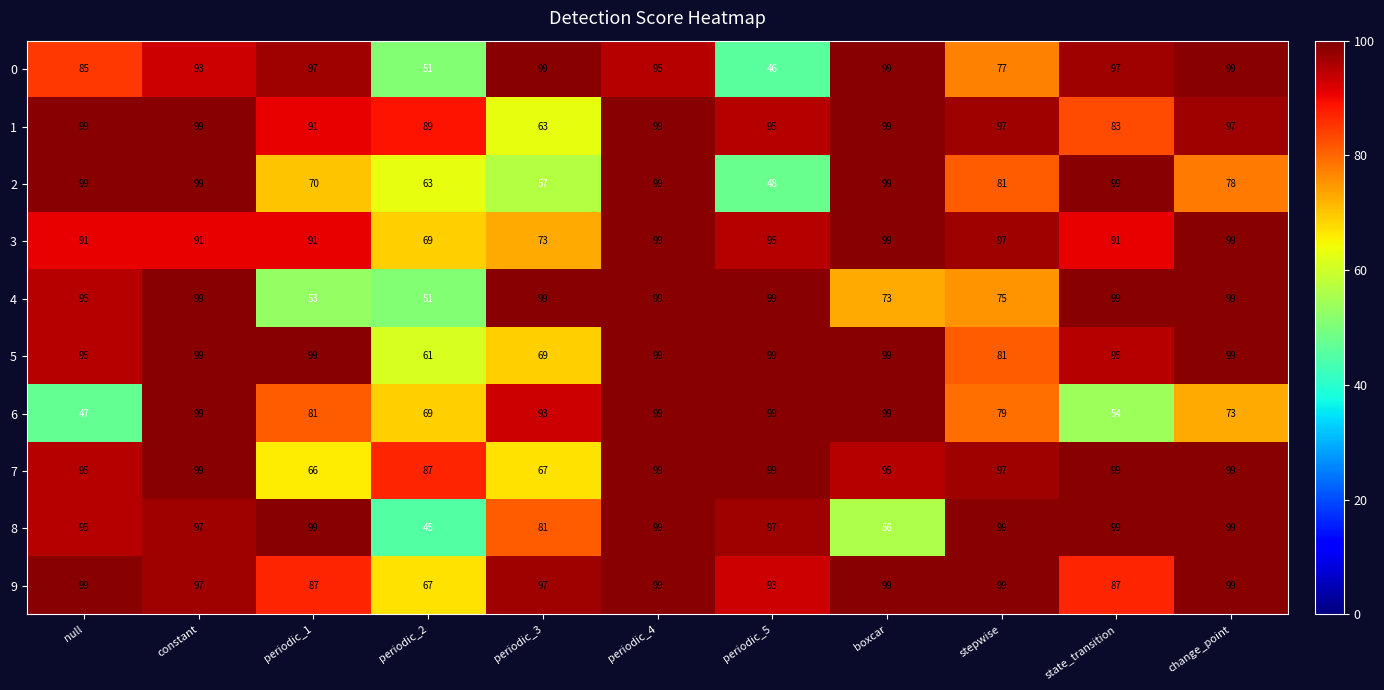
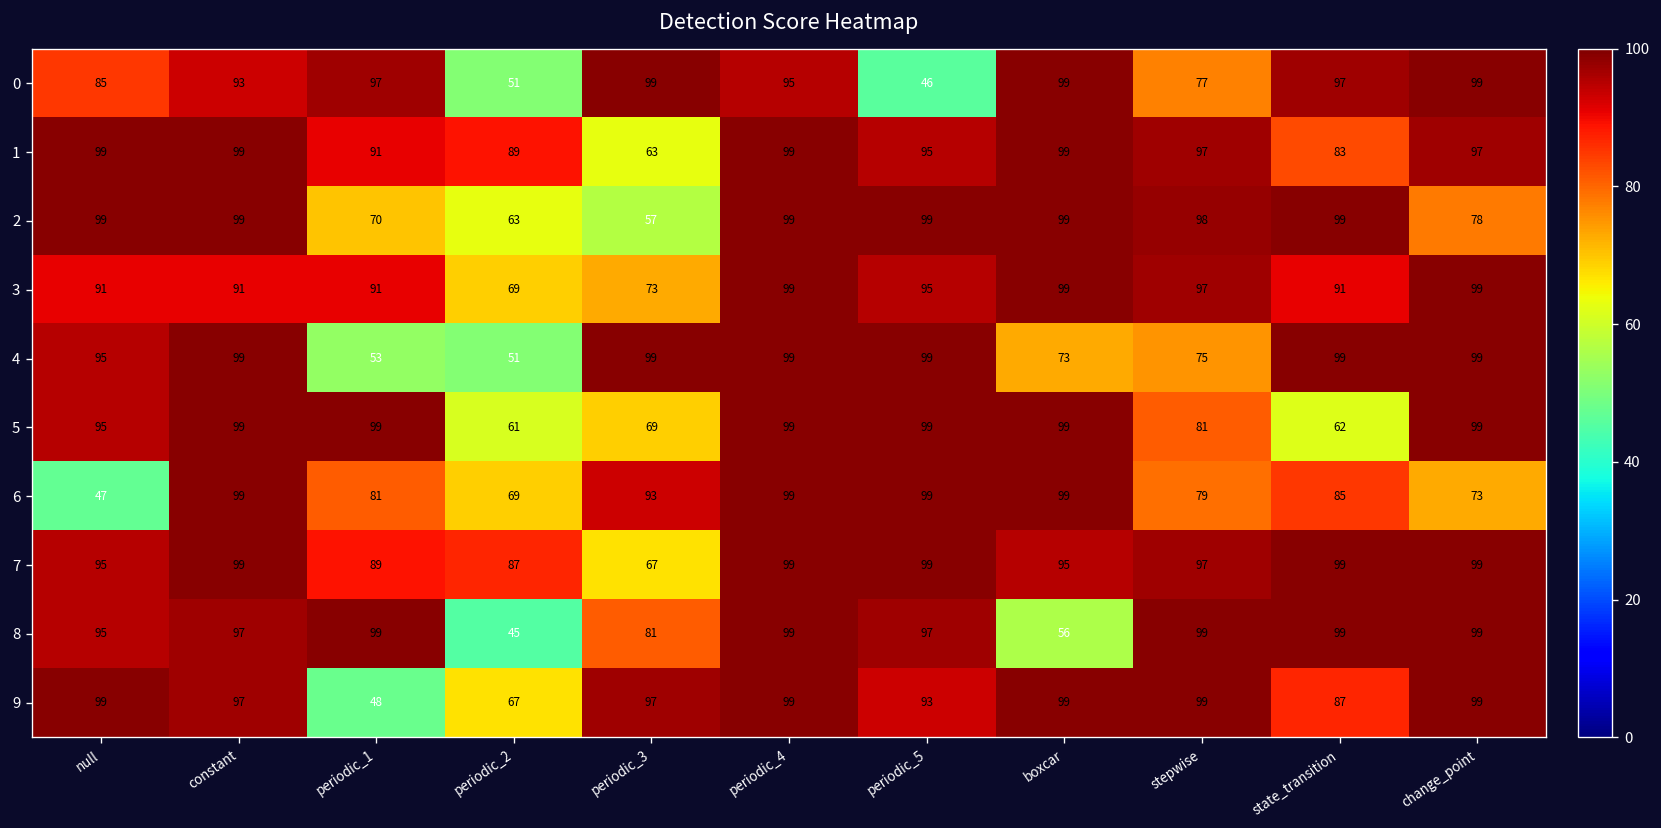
  {
    "0": {
      "null": 85,
      "constant": 93,
      "periodic_1": 97,
      "periodic_2": 51,
      "periodic_3": 99,
      "periodic_4": 95,
      "periodic_5": 46,
      "boxcar": 99,
      "stepwise": 77,
      "state_transition": 97,
      "change_point": 99
    },
    "1": {
      "null": 99,
      "constant": 99,
      "periodic_1": 91,
      "periodic_2": 89,
      "periodic_3": 63,
      "periodic_4": 99,
      "periodic_5": 95,
      "boxcar": 99,
      "stepwise": 97,
      "state_transition": 83,
      "change_point": 97
    },
    "2": {
      "null": 99,
      "constant": 99,
      "periodic_1": 70,
      "periodic_2": 63,
      "periodic_3": 57,
      "periodic_4": 99,
-     "periodic_5": 48,
+     "periodic_5": 99,
      "boxcar": 99,
-     "stepwise": 81,
+     "stepwise": 98,
      "state_transition": 99,
      "change_point": 78
    },
    "3": {
      "null": 91,
      "constant": 91,
      "periodic_1": 91,
      "periodic_2": 69,
      "periodic_3": 73,
      "periodic_4": 99,
      "periodic_5": 95,
      "boxcar": 99,
      "stepwise": 97,
      "state_transition": 91,
      "change_point": 99
    },
    "4": {
      "null": 95,
      "constant": 99,
      "periodic_1": 53,
      "periodic_2": 51,
      "periodic_3": 99,
      "periodic_4": 99,
      "periodic_5": 99,
      "boxcar": 73,
      "stepwise": 75,
      "state_transition": 99,
      "change_point": 99
    },
    "5": {
      "null": 95,
      "constant": 99,
      "periodic_1": 99,
      "periodic_2": 61,
      "periodic_3": 69,
      "periodic_4": 99,
      "periodic_5": 99,
      "boxcar": 99,
      "stepwise": 81,
-     "state_transition": 95,
+     "state_transition": 62,
      "change_point": 99
    },
    "6": {
      "null": 47,
      "constant": 99,
      "periodic_1": 81,
      "periodic_2": 69,
      "periodic_3": 93,
      "periodic_4": 99,
      "periodic_5": 99,
      "boxcar": 99,
      "stepwise": 79,
-     "state_transition": 54,
+     "state_transition": 85,
      "change_point": 73
    },
    "7": {
      "null": 95,
      "constant": 99,
-     "periodic_1": 66,
+     "periodic_1": 89,
      "periodic_2": 87,
      "periodic_3": 67,
      "periodic_4": 99,
      "periodic_5": 99,
      "boxcar": 95,
      "stepwise": 97,
      "state_transition": 99,
      "change_point": 99
    },
    "8": {
      "null": 95,
      "constant": 97,
      "periodic_1": 99,
      "periodic_2": 45,
      "periodic_3": 81,
      "periodic_4": 99,
      "periodic_5": 97,
      "boxcar": 56,
      "stepwise": 99,
      "state_transition": 99,
      "change_point": 99
    },
    "9": {
      "null": 99,
      "constant": 97,
-     "periodic_1": 87,
+     "periodic_1": 48,
      "periodic_2": 67,
      "periodic_3": 97,
      "periodic_4": 99,
      "periodic_5": 93,
      "boxcar": 99,
      "stepwise": 99,
      "state_transition": 87,
      "change_point": 99
    }
  }
